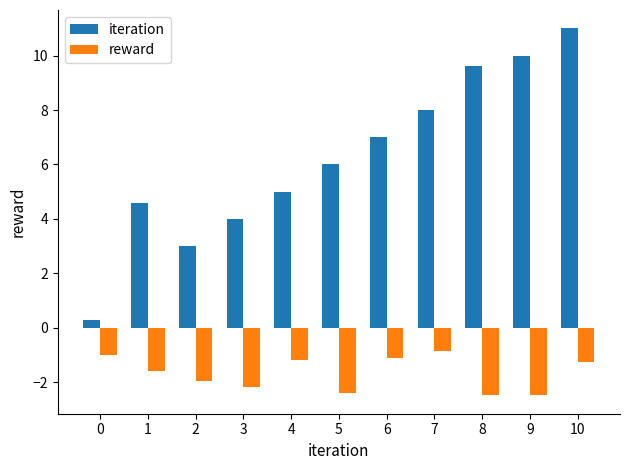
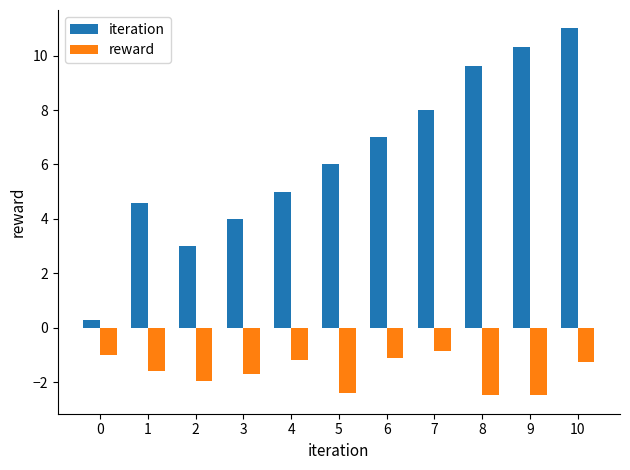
  {
    "iteration": {
      "0": 0.3,
      "1": 4.6,
      "2": 3.0,
      "3": 4.0,
      "4": 5.0,
      "5": 6.0,
      "6": 7.0,
      "7": 8.0,
      "8": 9.6,
-     "9": 10.0,
+     "9": 10.3,
      "10": 11.0
    },
    "reward": {
      "0": -1.0,
      "1": -1.6,
      "2": -2.0,
-     "3": -2.2,
+     "3": -1.7,
      "4": -1.2,
      "5": -2.4,
      "6": -1.1,
      "7": -0.9,
      "8": -2.5,
      "9": -2.5,
      "10": -1.3
    }
  }
